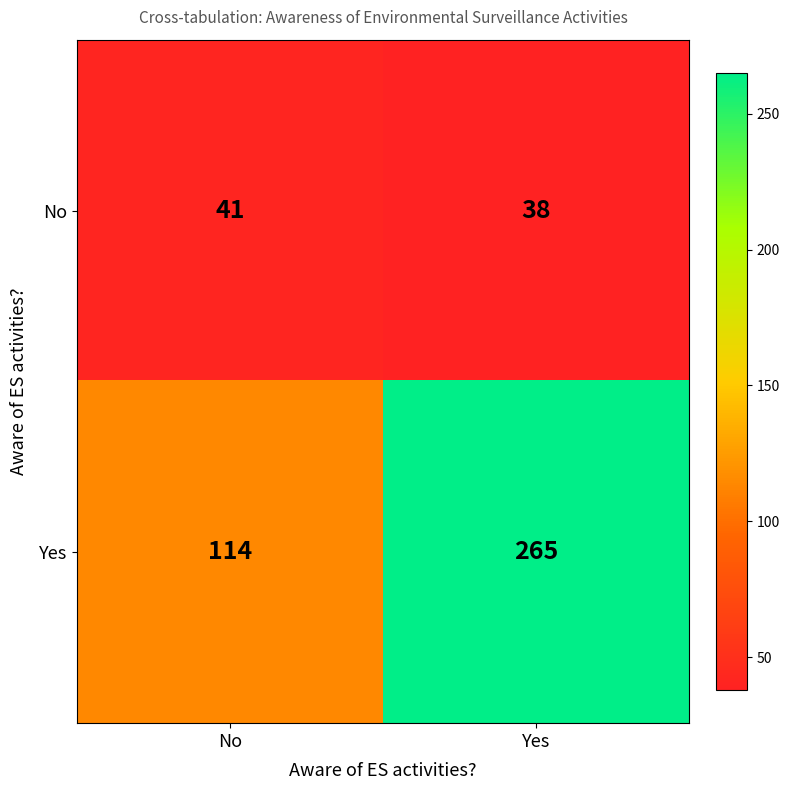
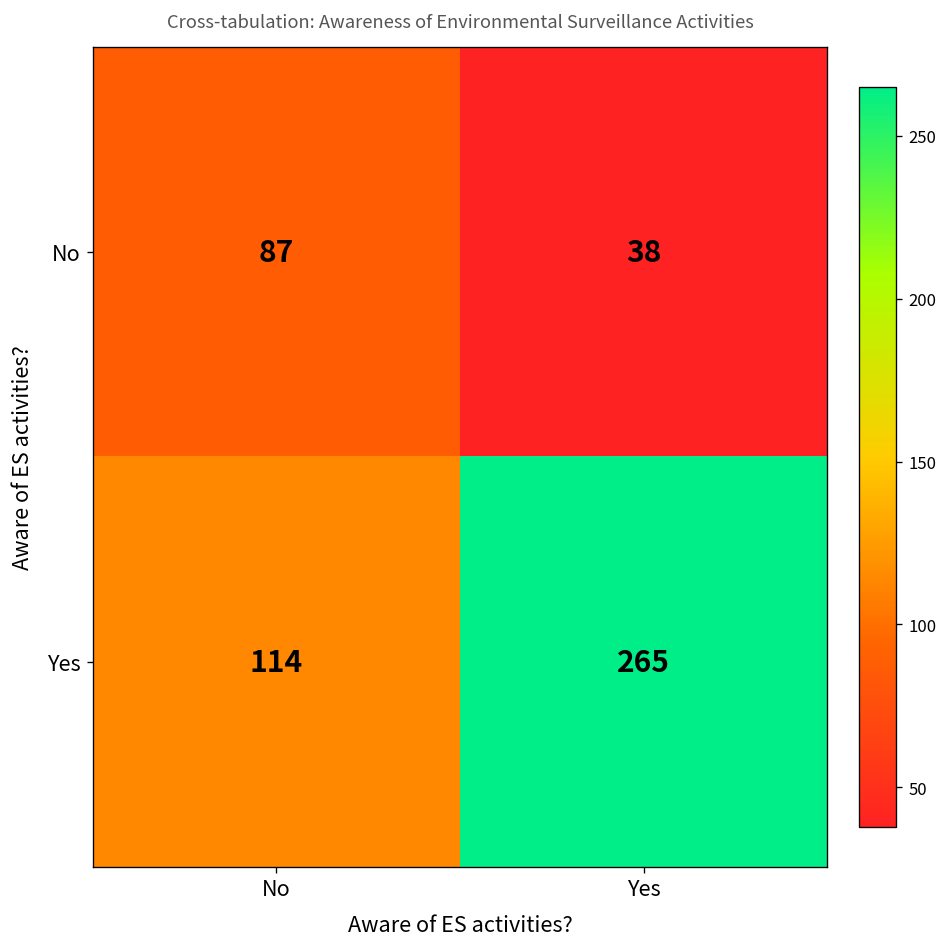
  {
    "No": {
-     "No": 41,
+     "No": 87,
      "Yes": 38
    },
    "Yes": {
      "No": 114,
      "Yes": 265
    }
  }
